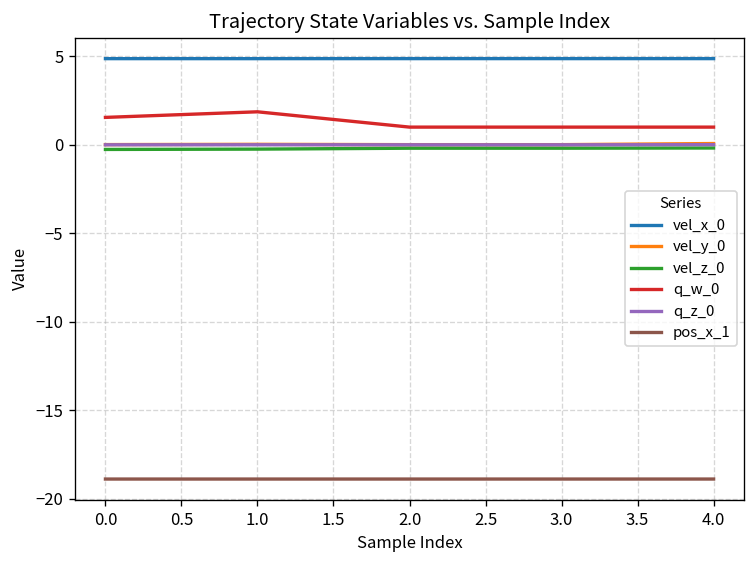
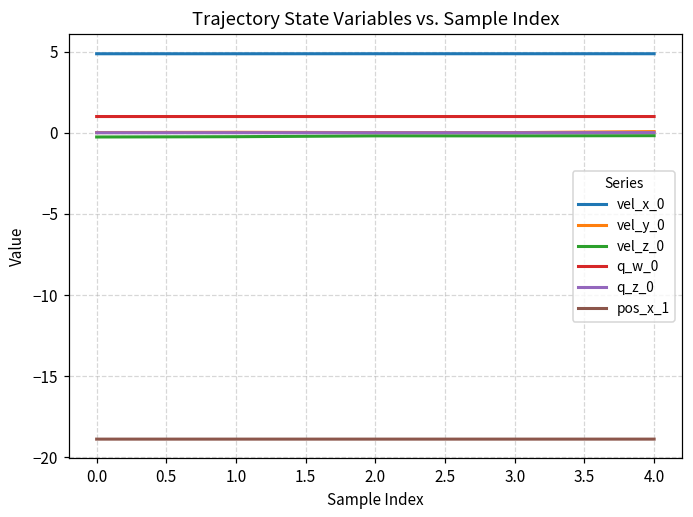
  {
    "vel_x_0": {
      "0.0": 4.9,
      "1.0": 4.9,
      "2.0": 4.9,
      "3.0": 4.9,
      "4.0": 4.9
    },
    "vel_z_0": {
      "0.0": -0.3,
      "1.0": -0.2,
      "2.0": -0.2,
      "3.0": -0.2,
      "4.0": -0.2
    },
    "q_w_0": {
-     "0.0": 1.5,
-     "1.0": 1.9,
+     "0.0": 1.0,
+     "1.0": 1.0,
      "2.0": 1.0,
      "3.0": 1.0,
      "4.0": 1.0
    },
    "pos_x_1": {
      "0.0": -18.9,
      "1.0": -18.9,
      "2.0": -18.9,
      "3.0": -18.9,
      "4.0": -18.9
    }
  }
